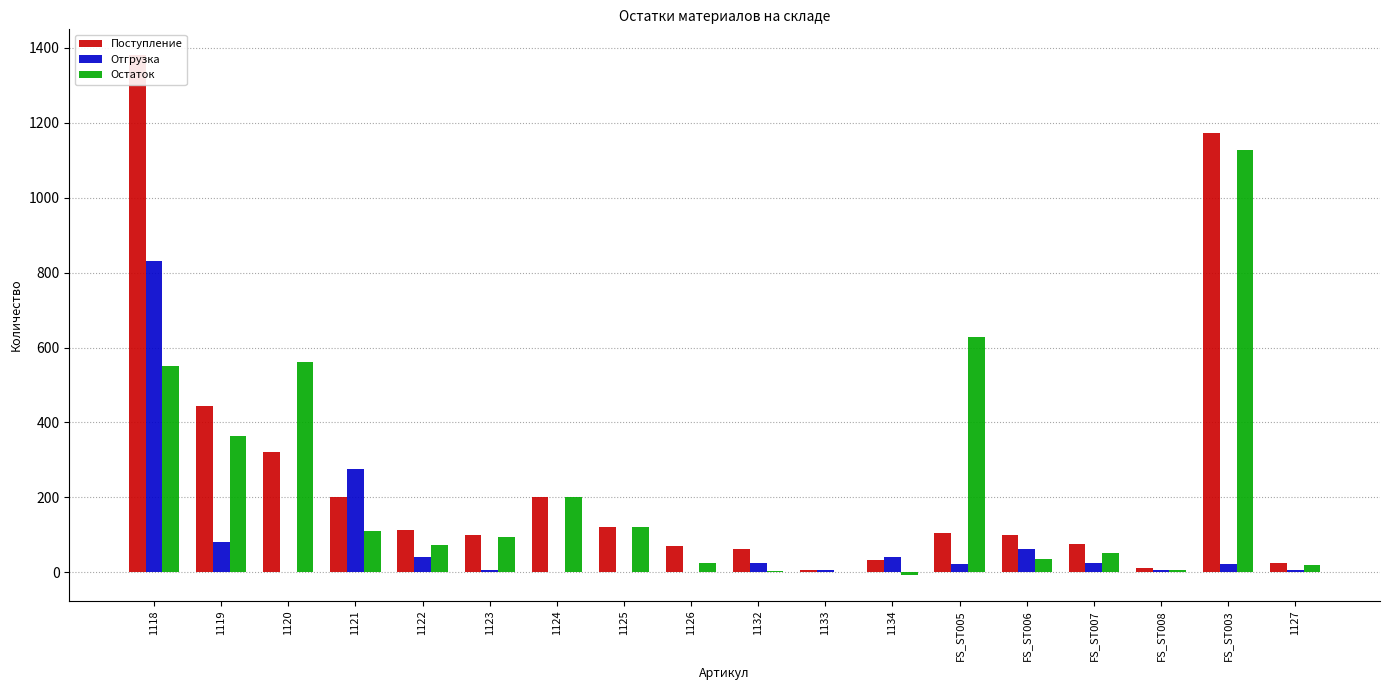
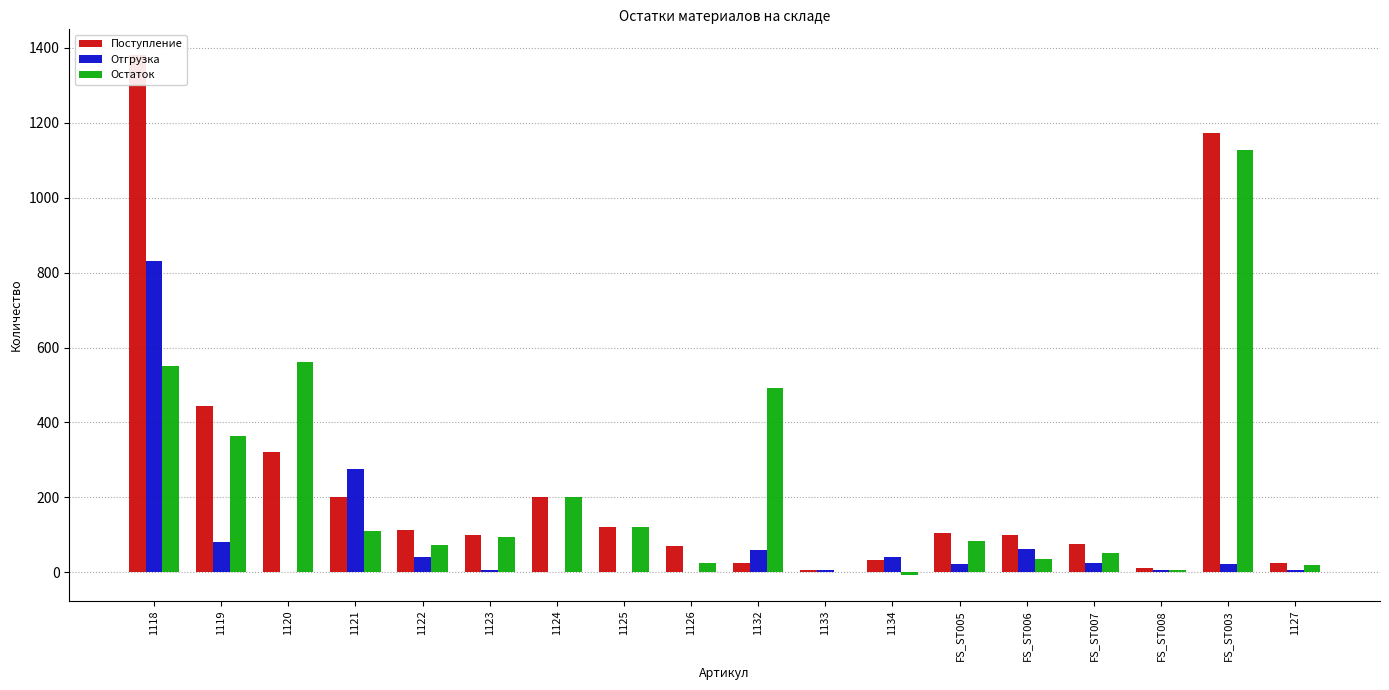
  {
    "Поступление": {
      "1119": 450,
      "1120": 320,
      "1121": 200,
      "1122": 110,
      "1123": 100,
      "1124": 200,
      "1125": 120,
      "1126": 70,
-     "1132": 60,
+     "1132": 30,
      "1134": 30,
      "FS_ST005": 110,
      "FS_ST006": 100,
      "FS_ST007": 80,
      "FS_ST008": 10,
      "FS_ST003": 1170,
      "1127": 30
    },
    "Отгрузка": {
      "1118": 830,
      "1119": 80,
      "1120": 0,
      "1121": 280,
      "1122": 40,
      "1124": 0,
      "1125": 0,
      "1126": 0,
-     "1132": 30,
+     "1132": 60,
      "1134": 40,
      "FS_ST005": 20,
      "FS_ST006": 60,
      "FS_ST007": 30,
      "FS_ST008": 10,
      "FS_ST003": 20
    },
    "Остаток": {
      "1118": 550,
      "1119": 370,
      "1120": 560,
      "1121": 110,
      "1122": 70,
      "1123": 100,
      "1124": 200,
      "1125": 120,
      "1126": 20,
-     "1132": 0,
+     "1132": 490,
      "1133": 0,
      "1134": -10,
-     "FS_ST005": 630,
+     "FS_ST005": 80,
      "FS_ST006": 40,
      "FS_ST007": 50,
      "FS_ST003": 1130,
      "1127": 20
    }
  }
